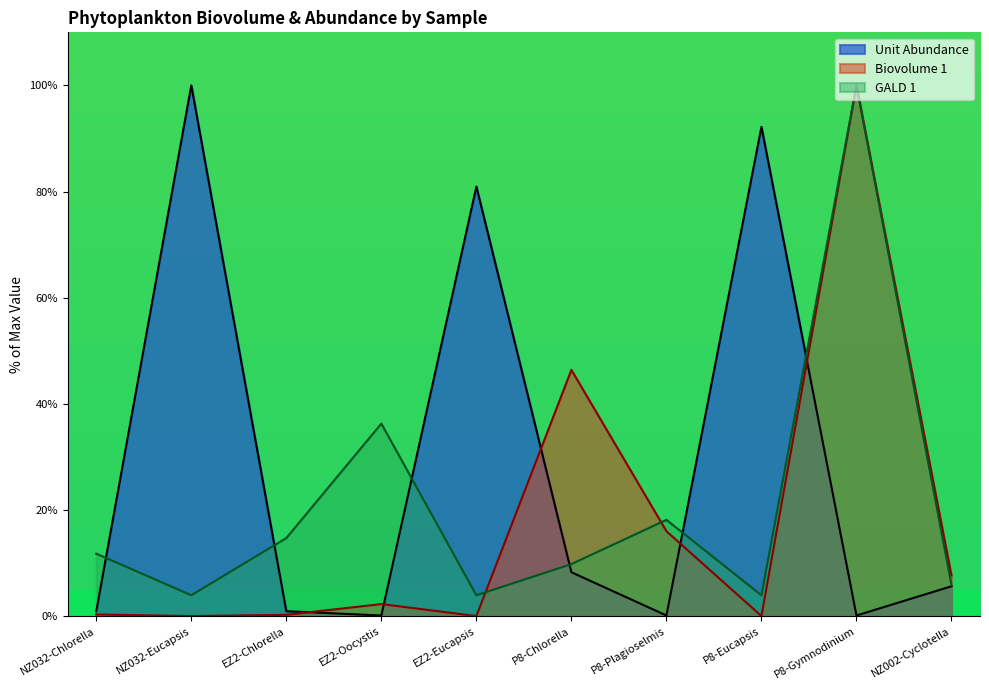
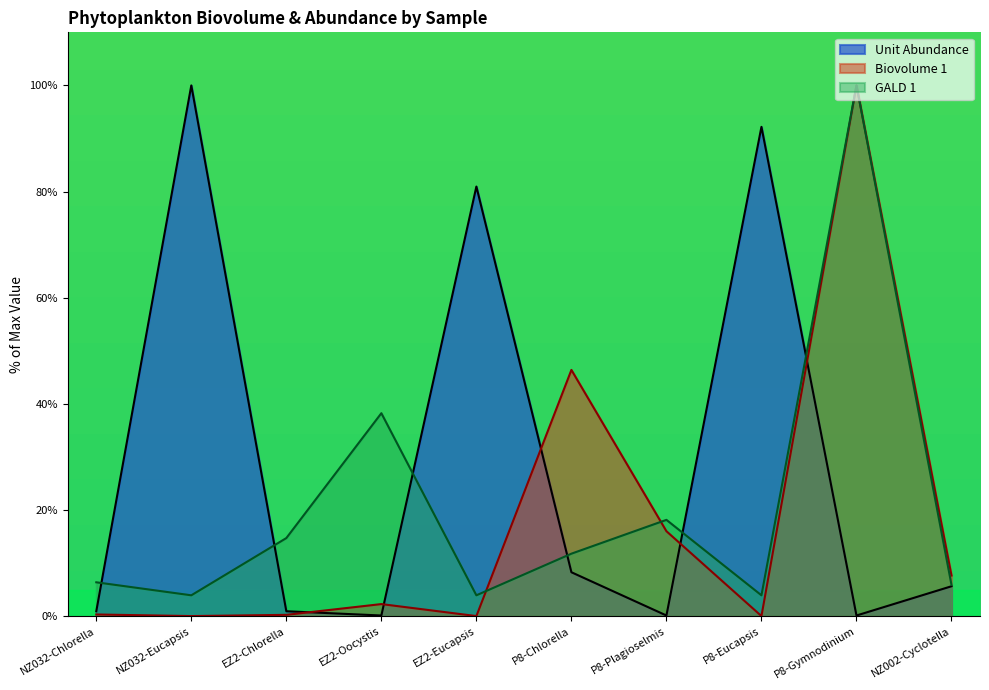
  {
    "Unit Abundance": {
      "NZ032-Eucapsis": "100%",
      "EZ2-Eucapsis": "81%",
      "P8-Chlorella": "8%",
      "P8-Eucapsis": "92%"
    },
    "Biovolume 1": {
      "P8-Chlorella": "46%",
      "P8-Plagioselmis": "16%",
      "NZ002-Cyclotella": "8%"
    },
    "GALD 1": {
-     "NZ032-Chlorella": "12%",
+     "NZ032-Chlorella": "6%",
      "EZ2-Chlorella": "15%",
-     "EZ2-Oocystis": "36%",
-     "P8-Chlorella": "10%",
+     "EZ2-Oocystis": "38%",
+     "P8-Chlorella": "12%",
      "P8-Plagioselmis": "18%"
    }
  }
